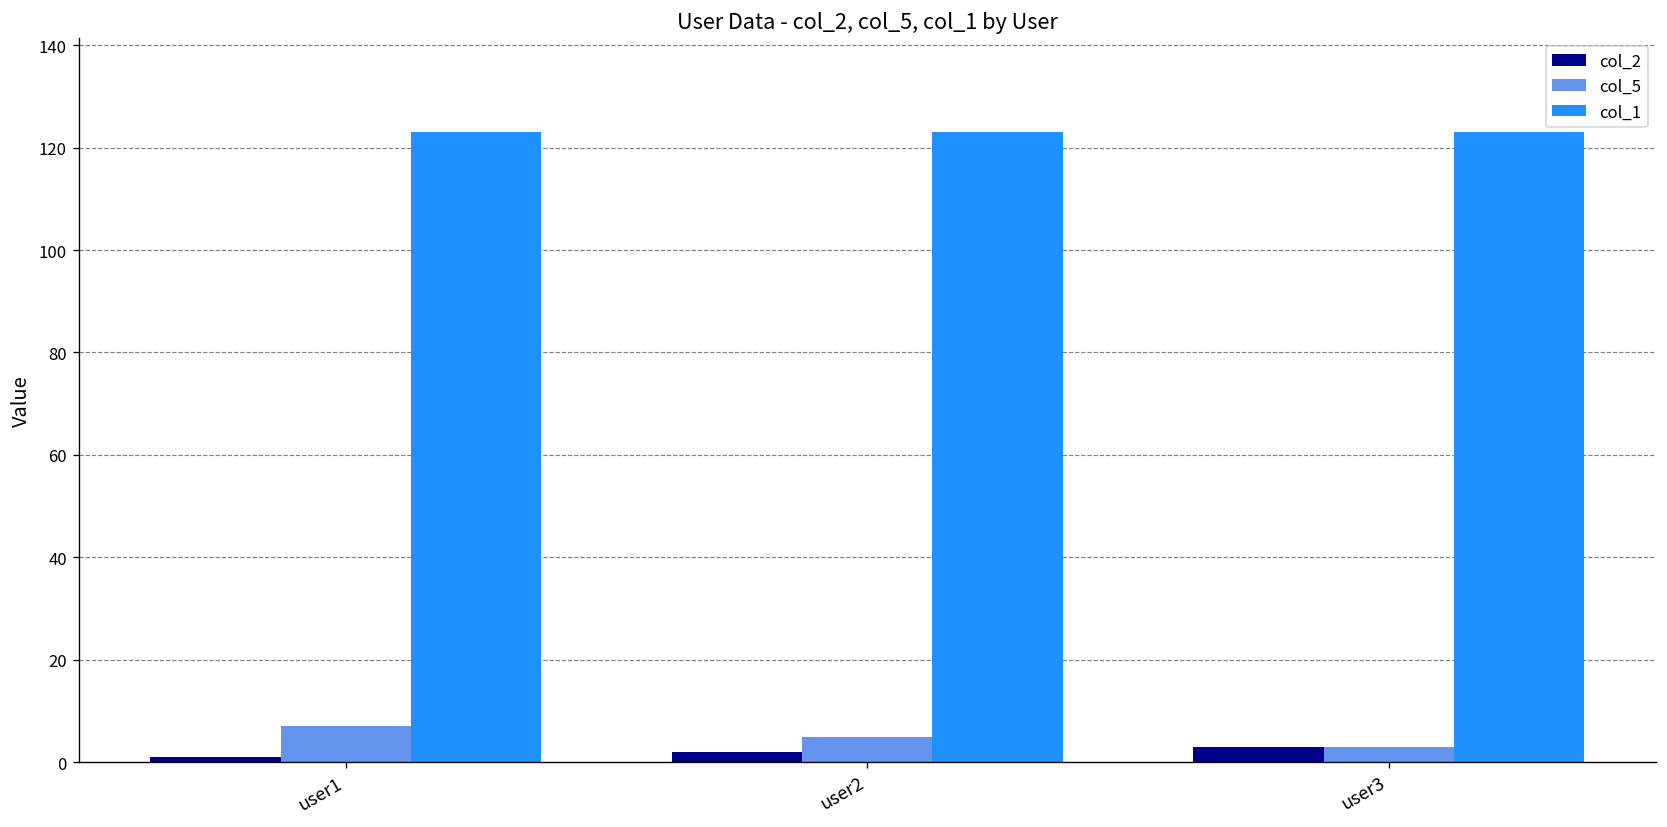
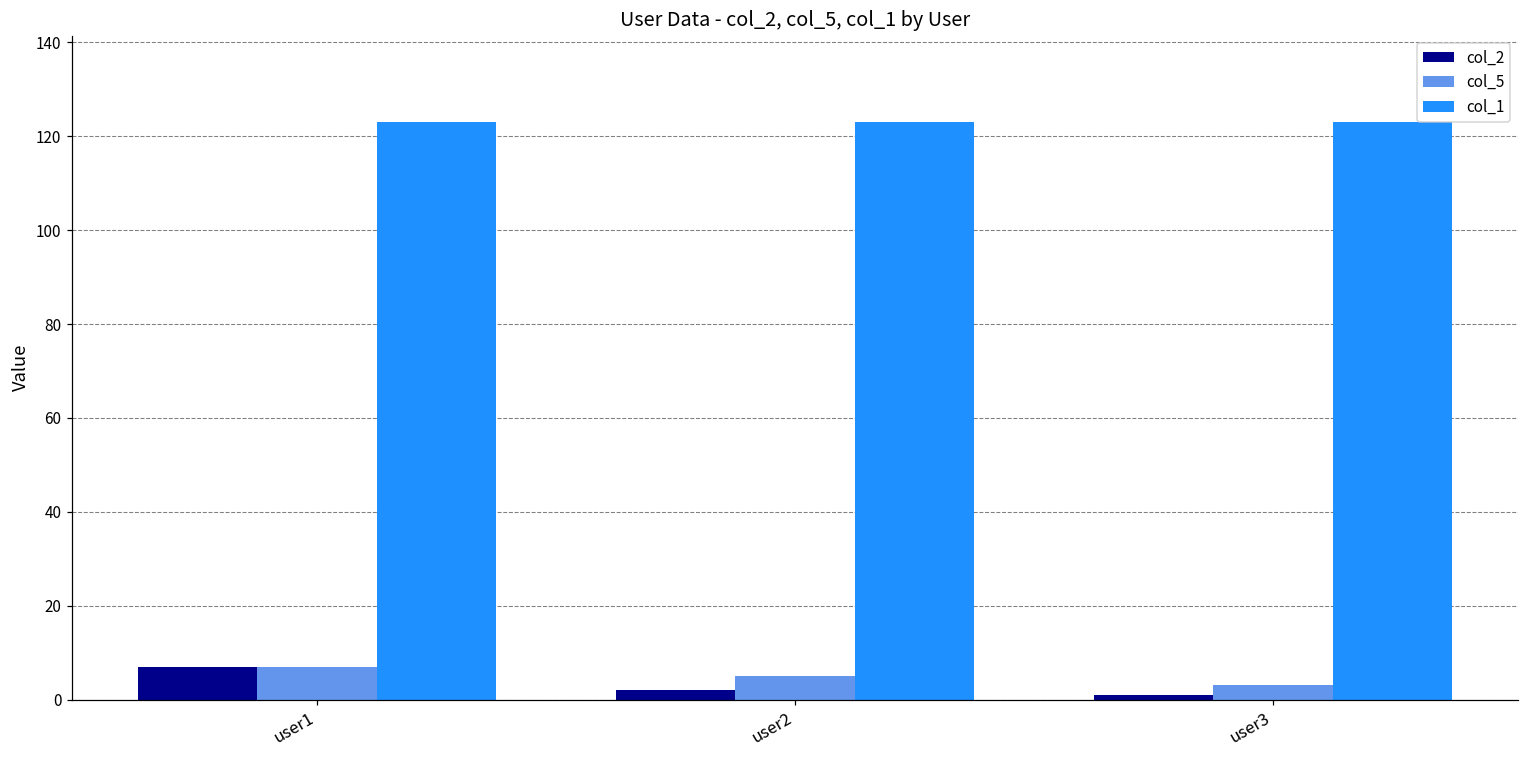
  {
    "col_2": {
-     "user1": 1,
+     "user1": 7,
      "user2": 2,
-     "user3": 3
+     "user3": 1
    },
    "col_5": {
      "user1": 7,
      "user2": 5,
      "user3": 3
    },
    "col_1": {
      "user1": 123,
      "user2": 123,
      "user3": 123
    }
  }
